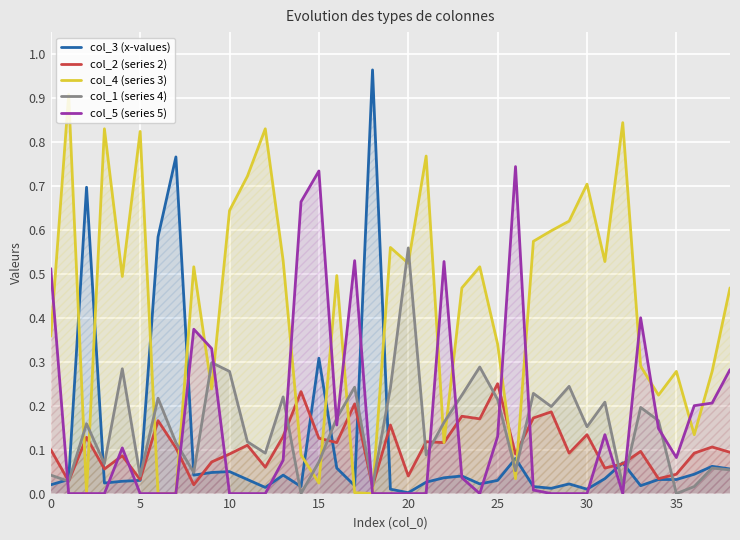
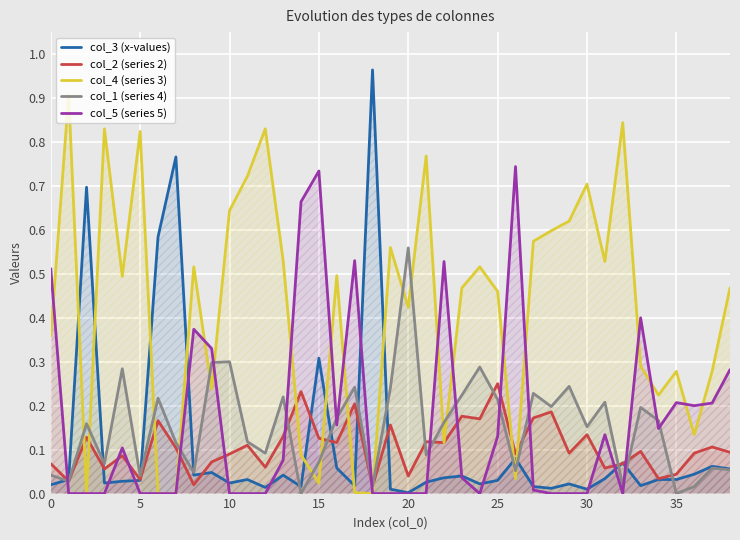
  {
    "col_3 (x-values)": {
      "0": 0.02,
-     "10": 0.05,
+     "10": 0.02,
      "15": 0.31,
      "25": 0.03,
      "30": 0.01,
      "35": 0.03
    },
    "col_2 (series 2)": {
-     "0": 0.10,
+     "0": 0.07,
      "10": 0.09,
      "15": 0.13,
      "20": 0.04,
      "25": 0.25,
      "30": 0.13,
      "35": 0.04
    },
    "col_4 (series 3)": {
      "0": 0.36,
      "5": 0.82,
      "10": 0.64,
      "15": 0.02,
-     "20": 0.52,
-     "25": 0.34,
+     "20": 0.42,
+     "25": 0.46,
      "30": 0.70,
      "35": 0.28
    },
    "col_1 (series 4)": {
      "0": 0.04,
      "5": 0.04,
-     "10": 0.28,
+     "10": 0.30,
      "15": 0.07,
      "20": 0.56,
      "25": 0.21,
      "30": 0.15,
      "35": 0.00
    },
    "col_5 (series 5)": {
      "0": 0.51,
      "5": 0.00,
      "10": 0.00,
      "15": 0.73,
      "25": 0.13,
      "30": 0.00,
-     "35": 0.08
+     "35": 0.21
    }
  }
